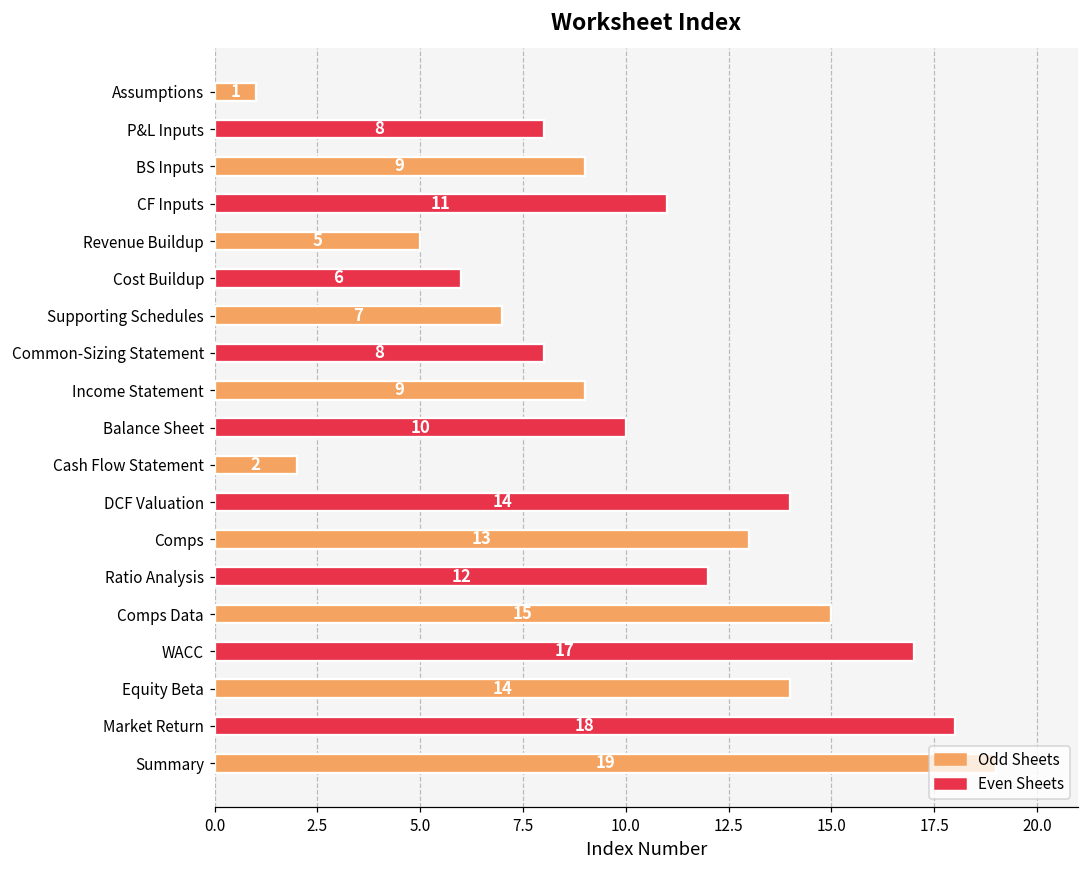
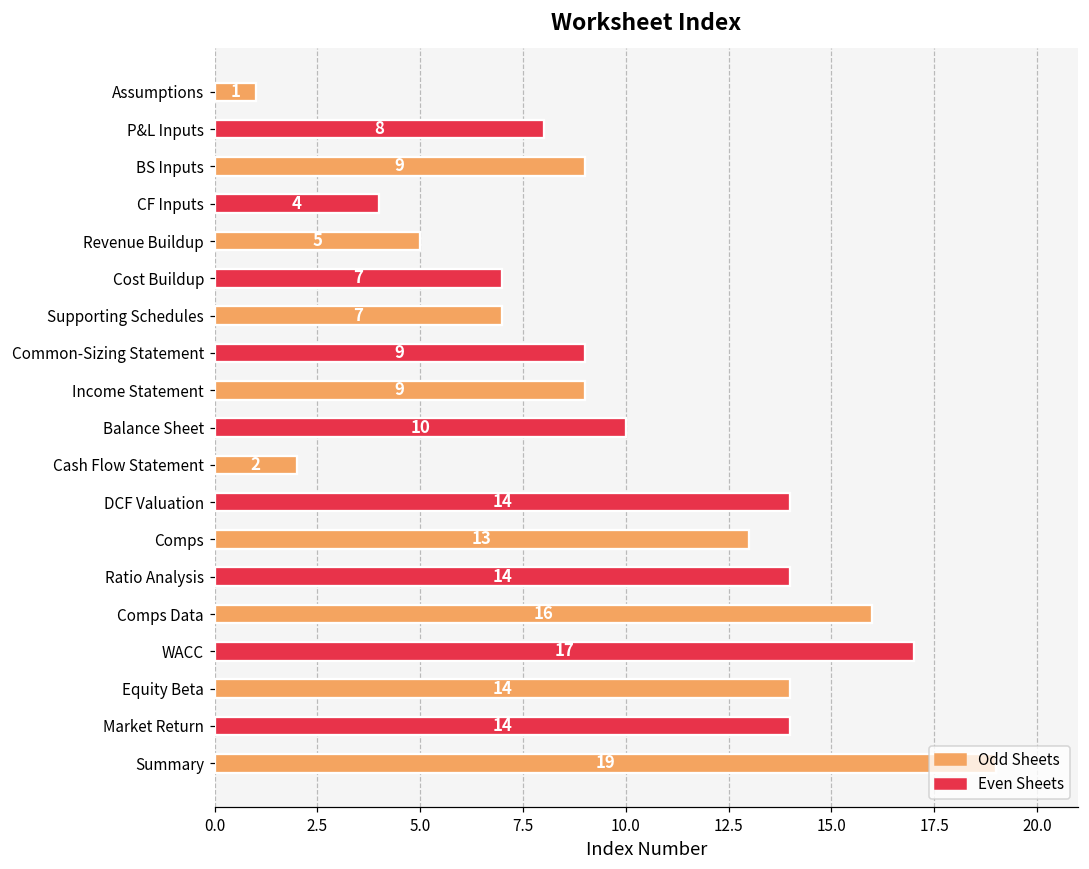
  {
    "Assumptions": 1,
    "P&L Inputs": 8,
    "BS Inputs": 9,
-   "CF Inputs": 11,
+   "CF Inputs": 4,
    "Revenue Buildup": 5,
-   "Cost Buildup": 6,
+   "Cost Buildup": 7,
    "Supporting Schedules": 7,
-   "Common-Sizing Statement": 8,
+   "Common-Sizing Statement": 9,
    "Income Statement": 9,
    "Balance Sheet": 10,
    "Cash Flow Statement": 2,
    "DCF Valuation": 14,
    "Comps": 13,
-   "Ratio Analysis": 12,
-   "Comps Data": 15,
+   "Ratio Analysis": 14,
+   "Comps Data": 16,
    "WACC": 17,
    "Equity Beta": 14,
-   "Market Return": 18
+   "Market Return": 14
  }
